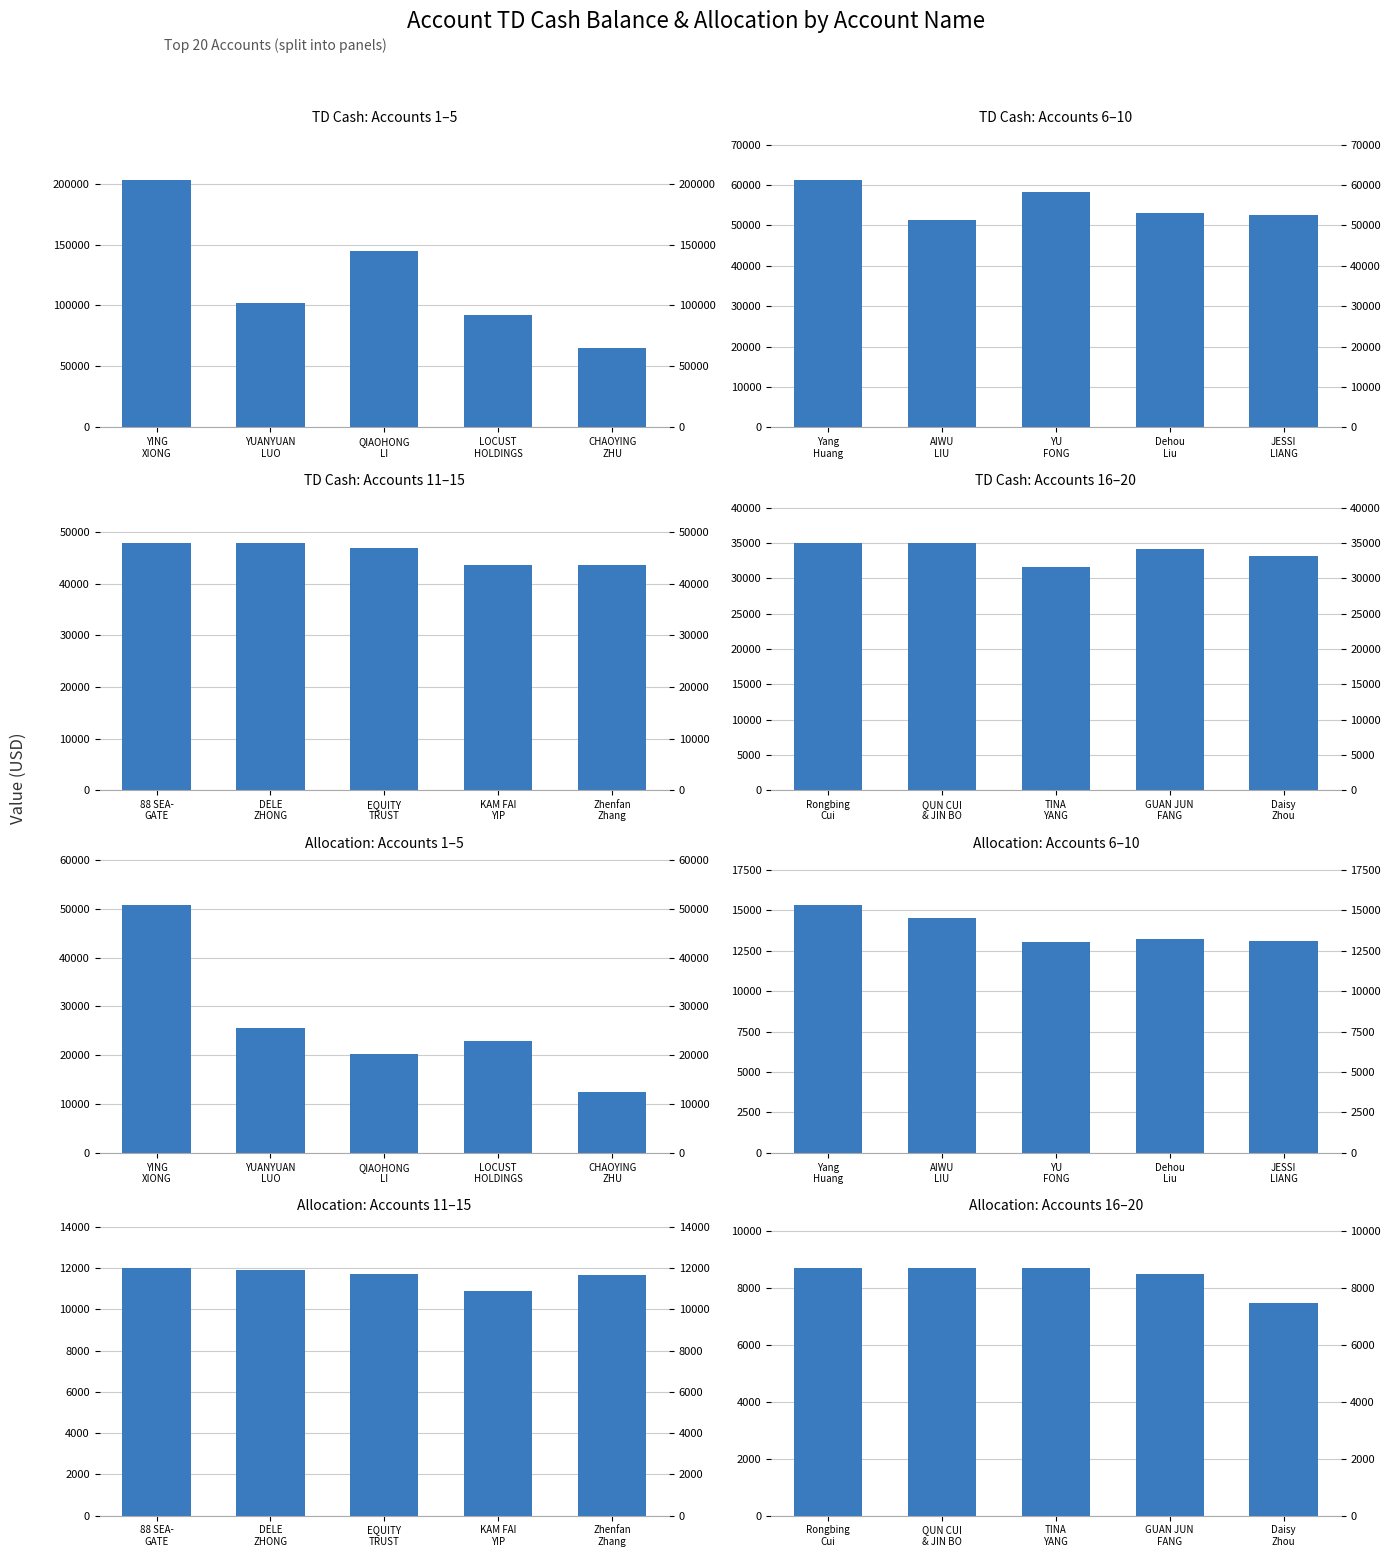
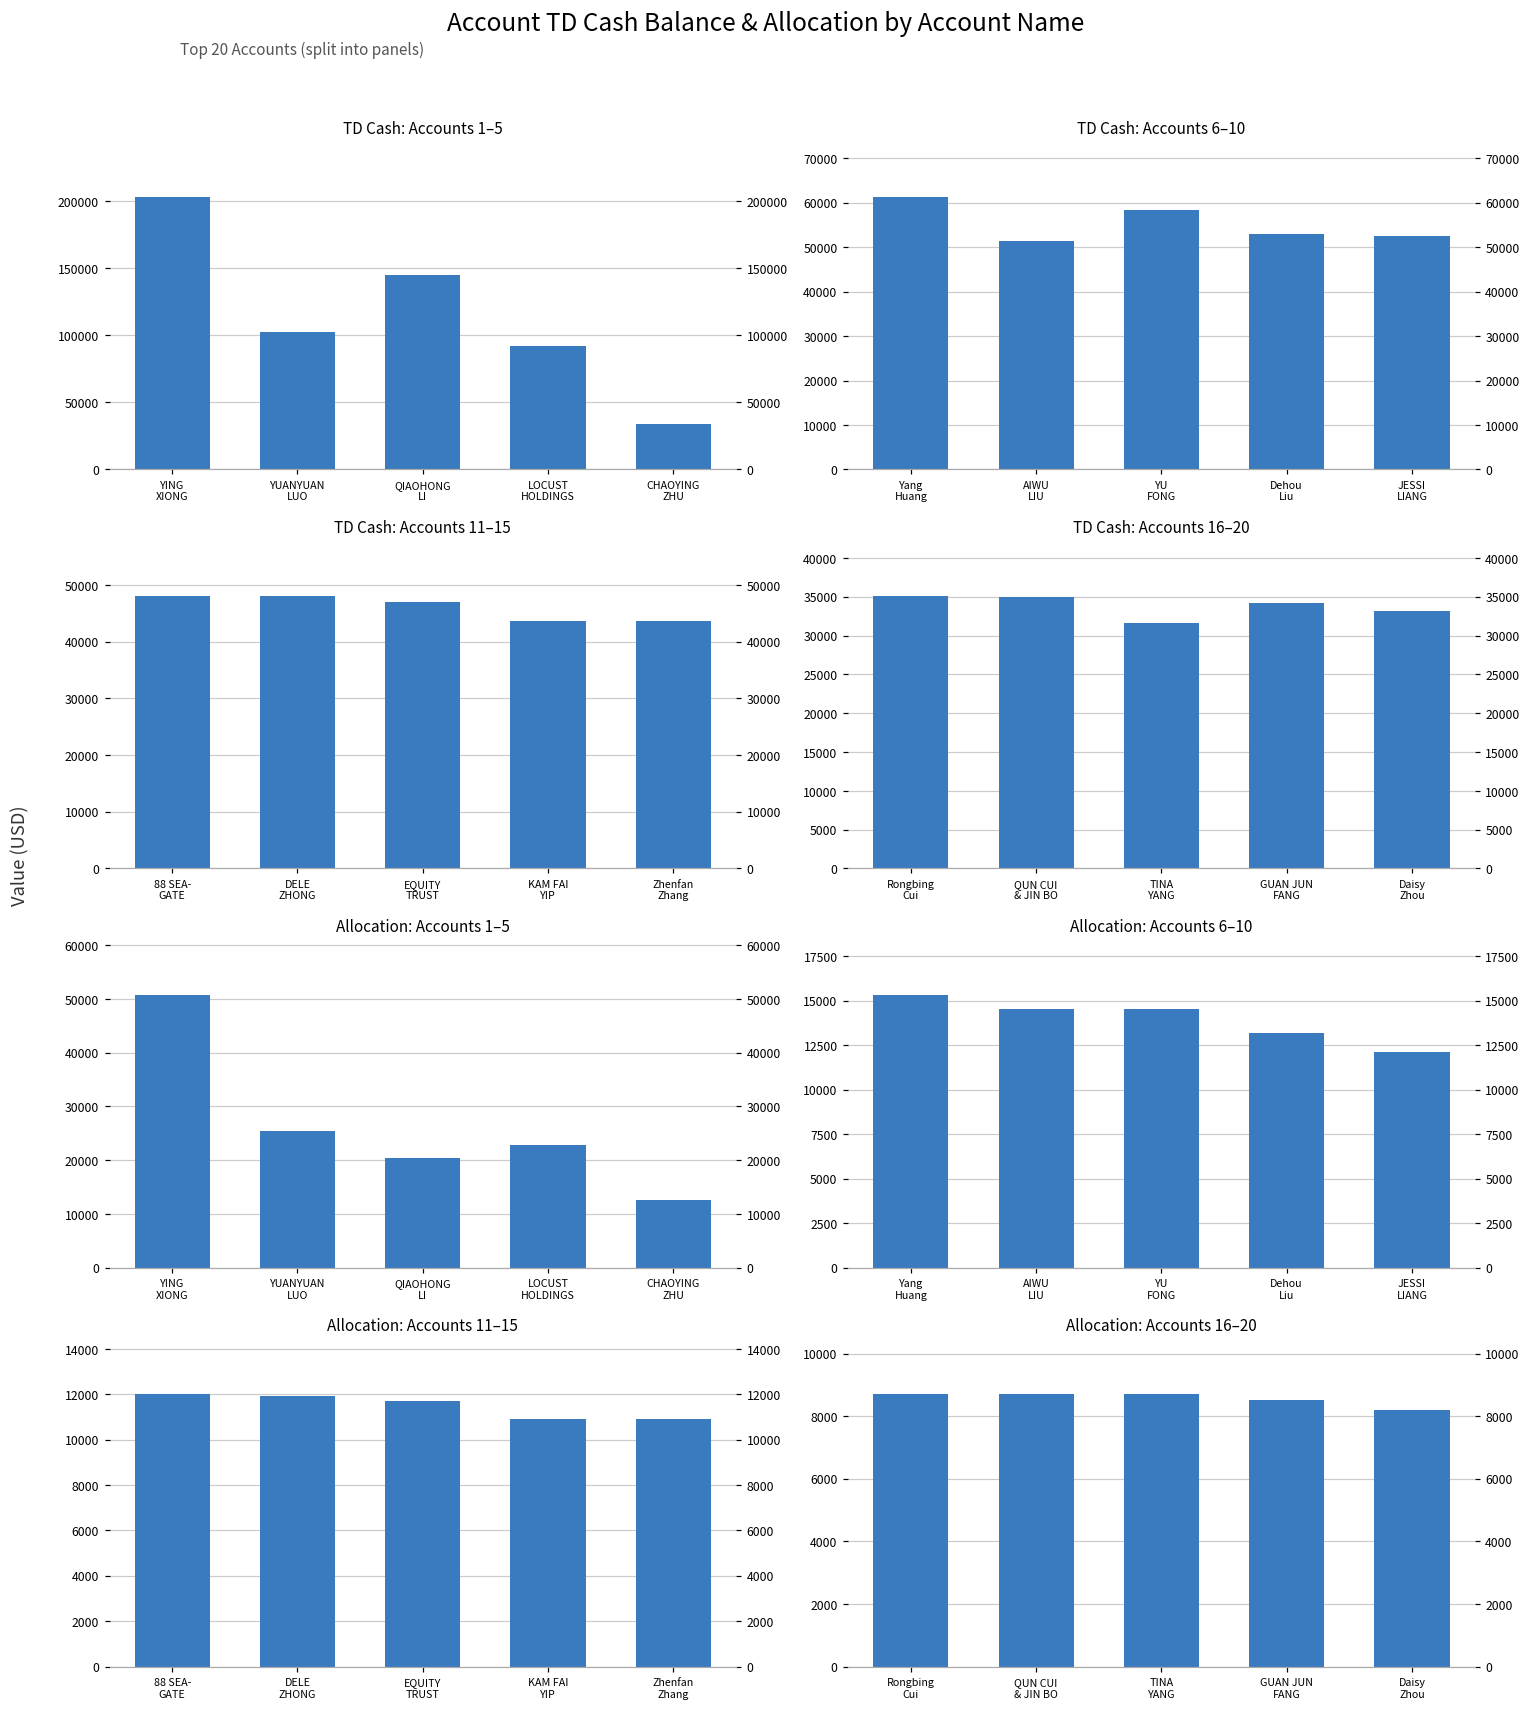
  {
    "TD Cash: Accounts 1–5": {
      "YING XIONG": 203000,
      "YUANYUAN LUO": 102000,
      "QIAOHONG LI": 145000,
      "LOCUST HOLDINGS": 92000,
-     "CHAOYING ZHU": 65000
+     "CHAOYING ZHU": 34000
    },
    "TD Cash: Accounts 6–10": {
      "Yang Huang": 61000,
      "AIWU LIU": 51000,
      "YU FONG": 58000,
      "Dehou Liu": 53000,
      "JESSI LIANG": 52000
    },
    "TD Cash: Accounts 11–15": {
      "88 SEA- GATE": 48000,
      "DELE ZHONG": 48000,
      "EQUITY TRUST": 47000,
      "KAM FAI YIP": 44000,
      "Zhenfan Zhang": 44000
    },
    "TD Cash: Accounts 16–20": {
      "Rongbing Cui": 35000,
      "QUN CUI & JIN BO": 35000,
      "TINA YANG": 32000,
      "GUAN JUN FANG": 34000,
      "Daisy Zhou": 33000
    },
    "Allocation: Accounts 1–5": {
      "YING XIONG": 51000,
      "YUANYUAN LUO": 26000,
      "QIAOHONG LI": 20000,
      "LOCUST HOLDINGS": 23000,
      "CHAOYING ZHU": 13000
    },
    "Allocation: Accounts 6–10": {
      "Yang Huang": 15300,
      "AIWU LIU": 14500,
-     "YU FONG": 13000,
+     "YU FONG": 14500,
      "Dehou Liu": 13200,
-     "JESSI LIANG": 13100
+     "JESSI LIANG": 12100
    },
    "Allocation: Accounts 11–15": {
      "88 SEA- GATE": 12000,
      "DELE ZHONG": 11900,
      "EQUITY TRUST": 11700,
      "KAM FAI YIP": 10900,
-     "Zhenfan Zhang": 11700
+     "Zhenfan Zhang": 10900
    },
    "Allocation: Accounts 16–20": {
      "Rongbing Cui": 8700,
      "QUN CUI & JIN BO": 8700,
      "TINA YANG": 8700,
      "GUAN JUN FANG": 8500,
-     "Daisy Zhou": 7500
+     "Daisy Zhou": 8200
    }
  }
